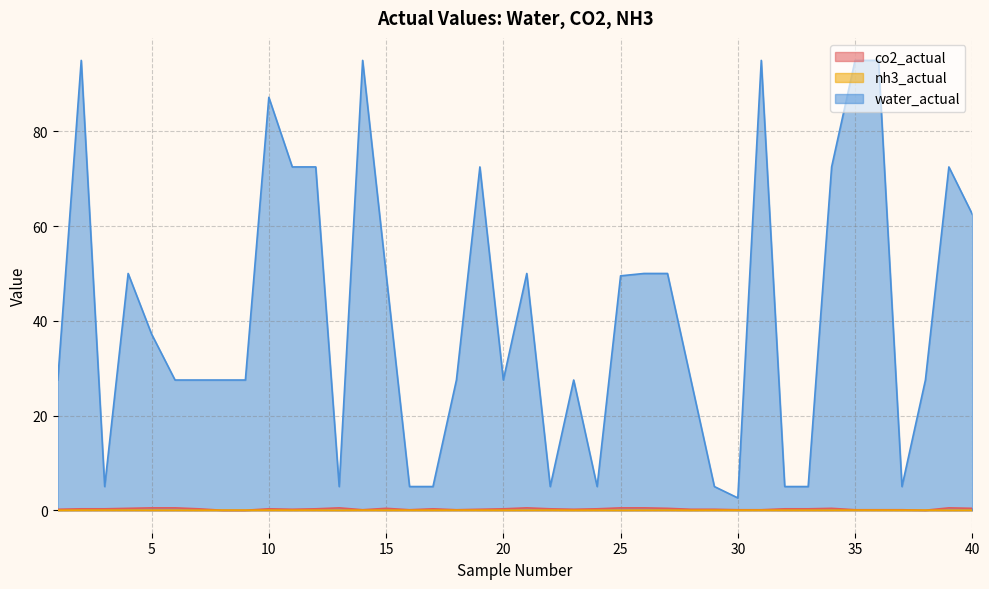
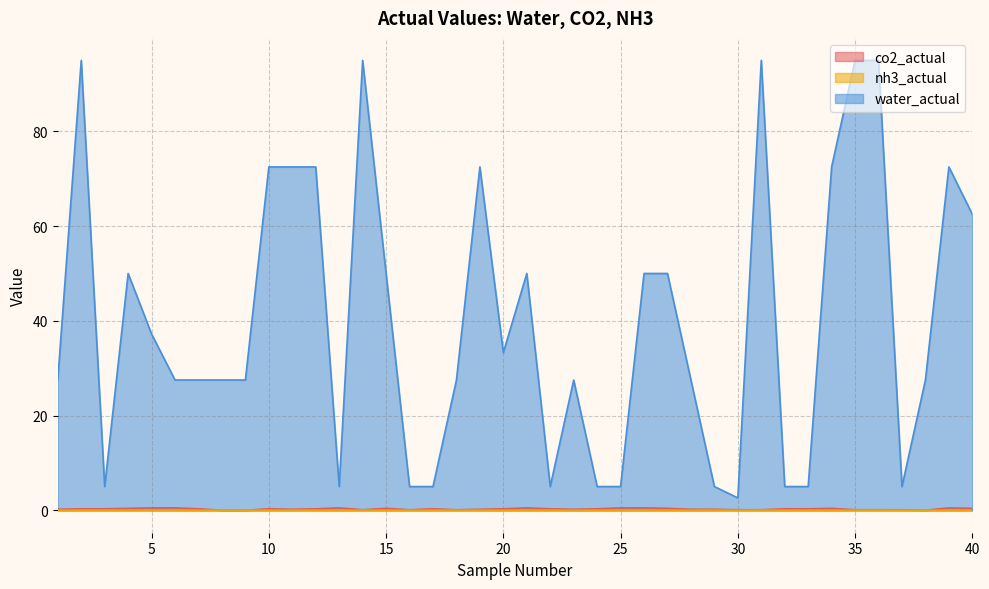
  {
    "water_actual": {
      "5": 37,
-     "10": 87,
+     "10": 73,
      "15": 50,
-     "20": 28,
-     "25": 50,
+     "20": 33,
+     "25": 5,
      "30": 3,
      "40": 63
    }
  }
